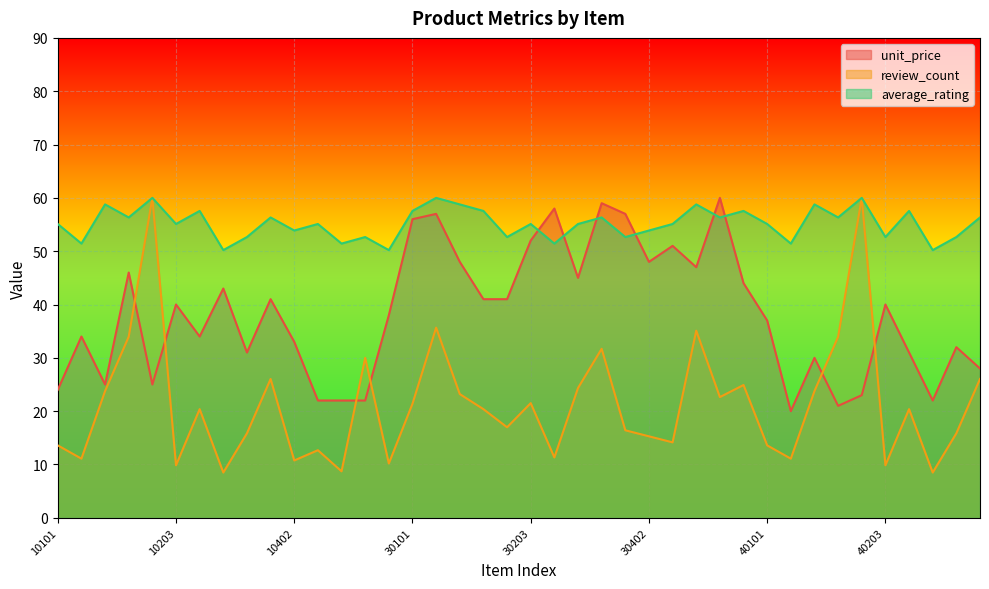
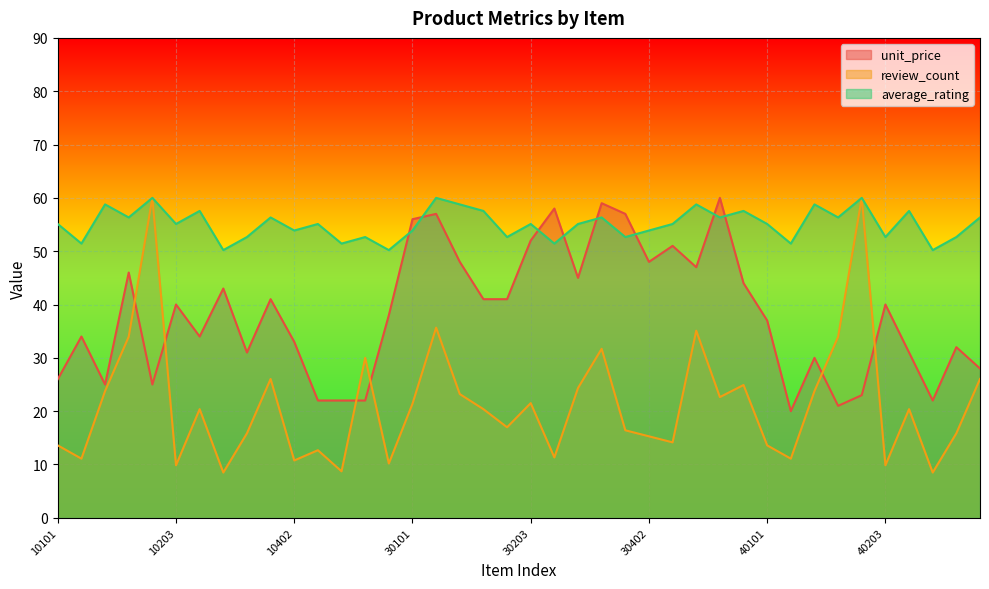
  {
    "unit_price": {
-     "10101": 24,
+     "10101": 26,
      "10203": 40,
      "10402": 33,
      "30101": 56,
      "30203": 52,
      "30402": 48,
      "40101": 37,
      "40203": 40
    },
    "review_count": {
      "10101": 14,
      "10203": 10,
      "10402": 11,
      "30101": 21,
      "30203": 22,
      "30402": 15,
      "40101": 14,
      "40203": 10
    },
    "average_rating": {
      "10101": 55,
      "10203": 55,
      "10402": 54,
-     "30101": 58,
+     "30101": 54,
      "30203": 55,
      "30402": 54,
      "40101": 55,
      "40203": 53
    }
  }
